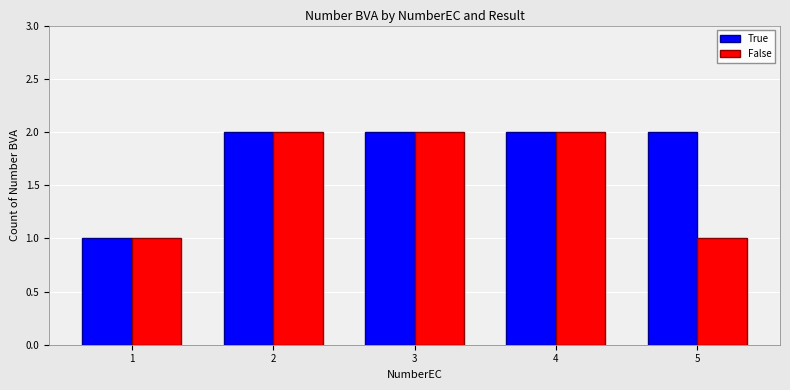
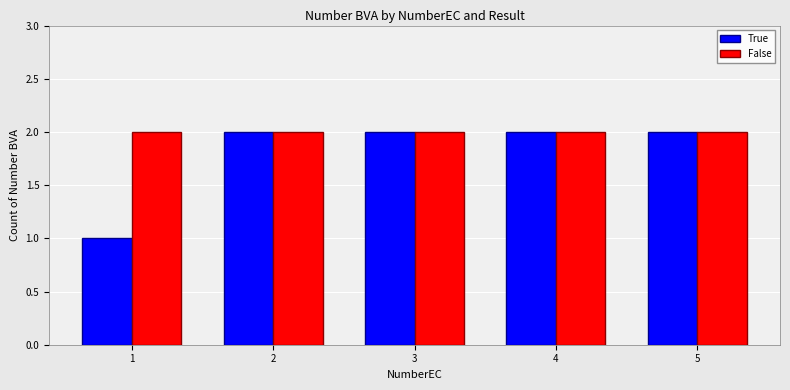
  {
    "True": {
      "1": 1,
      "2": 2,
      "3": 2,
      "4": 2,
      "5": 2
    },
    "False": {
-     "1": 1,
+     "1": 2,
      "2": 2,
      "3": 2,
      "4": 2,
-     "5": 1
+     "5": 2
    }
  }
